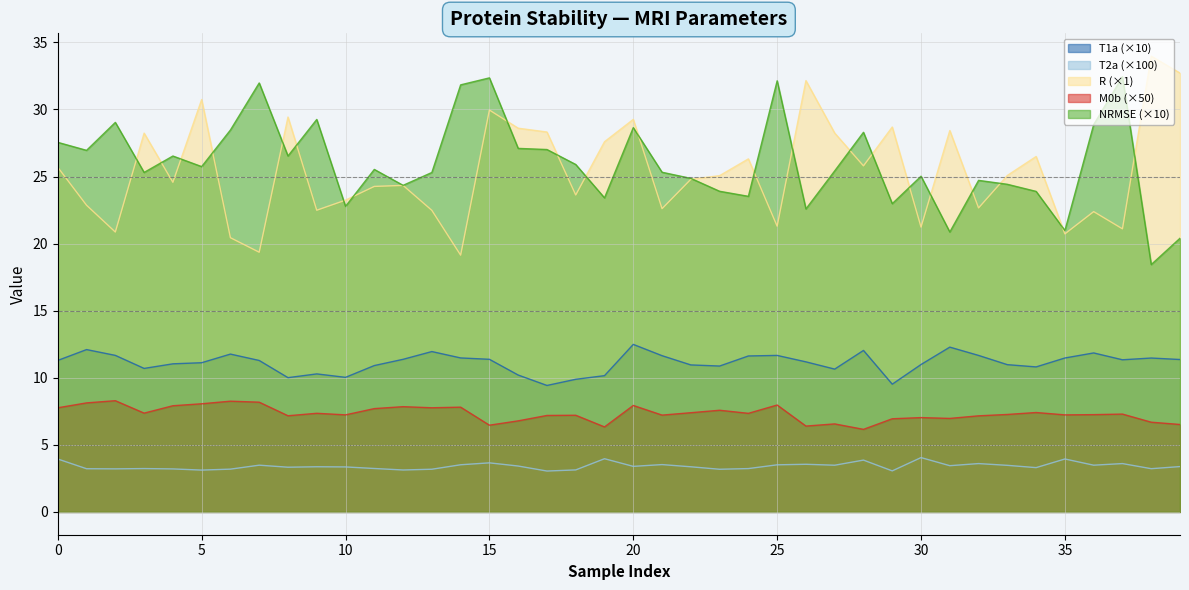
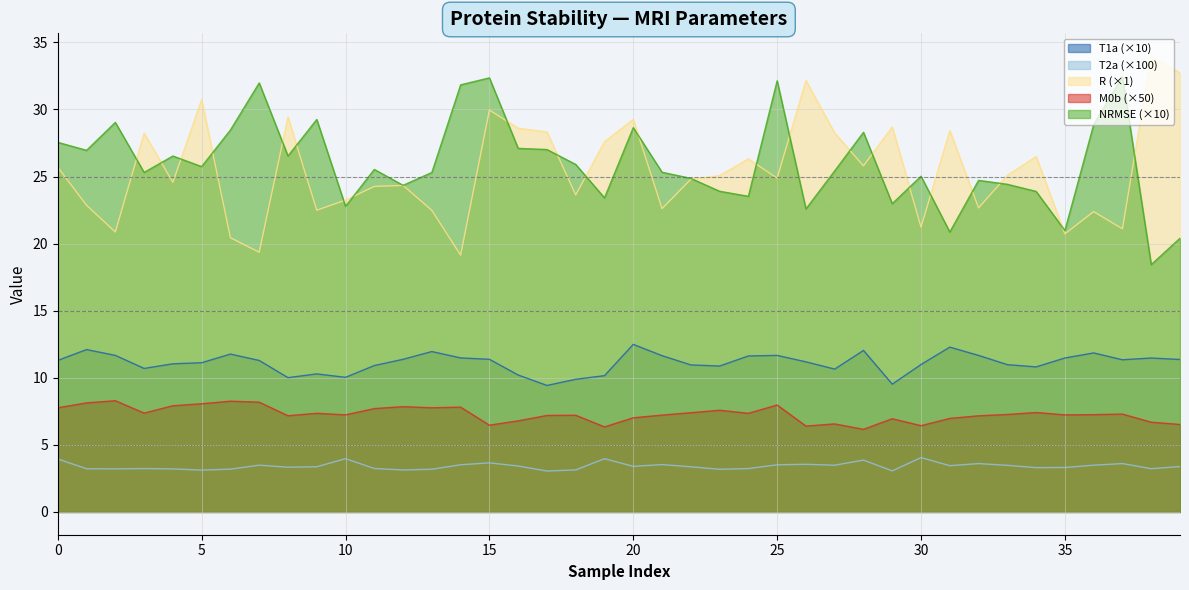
  {
    "T1a (×10)": {
      "0": 11.3,
      "5": 11.1,
      "10": 10.0,
      "15": 11.4,
      "20": 12.5,
      "25": 11.7,
      "30": 11.0,
      "35": 11.5
    },
    "T2a (×100)": {
      "0": 3.9,
      "5": 3.1,
-     "10": 3.4,
+     "10": 4.0,
      "15": 3.7,
      "20": 3.4,
      "25": 3.5,
      "30": 4.1,
-     "35": 3.9
+     "35": 3.3
    },
    "R (×1)": {
      "0": 25.7,
      "5": 30.7,
      "10": 23.2,
      "15": 30.0,
      "20": 29.3,
-     "25": 21.3,
+     "25": 24.9,
      "30": 21.2,
      "35": 20.7
    },
    "M0b (×50)": {
      "0": 7.8,
      "5": 8.1,
      "10": 7.2,
      "15": 6.5,
-     "20": 7.9,
+     "20": 7.0,
      "25": 8.0,
-     "30": 7.0,
+     "30": 6.4,
      "35": 7.2
    },
    "NRMSE (×10)": {
      "0": 27.5,
      "5": 25.7,
      "10": 22.8,
      "15": 32.4,
      "20": 28.6,
      "25": 32.1,
      "30": 25.0,
      "35": 21.0
    }
  }
